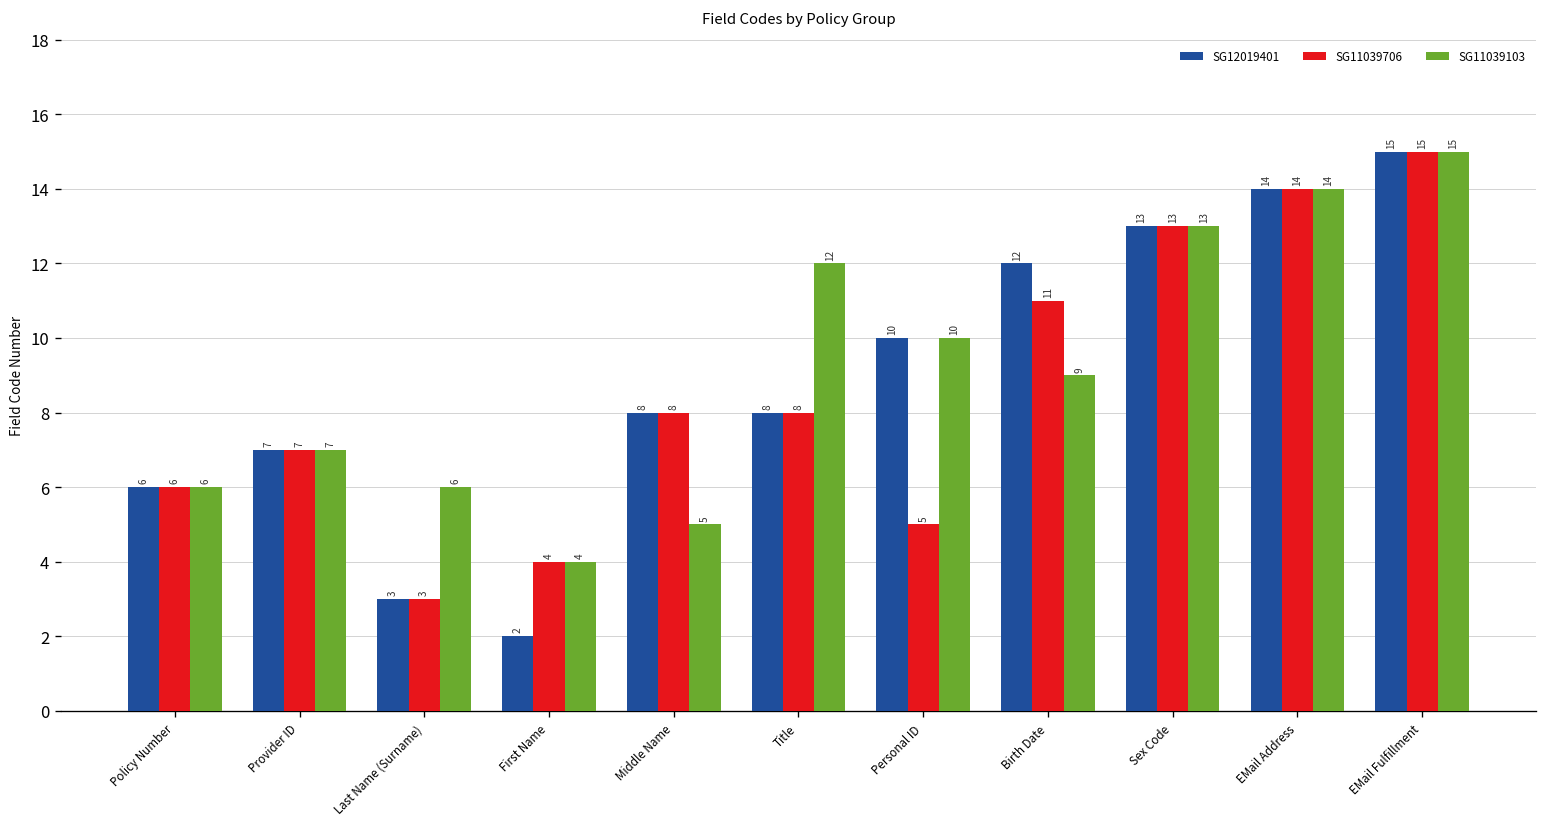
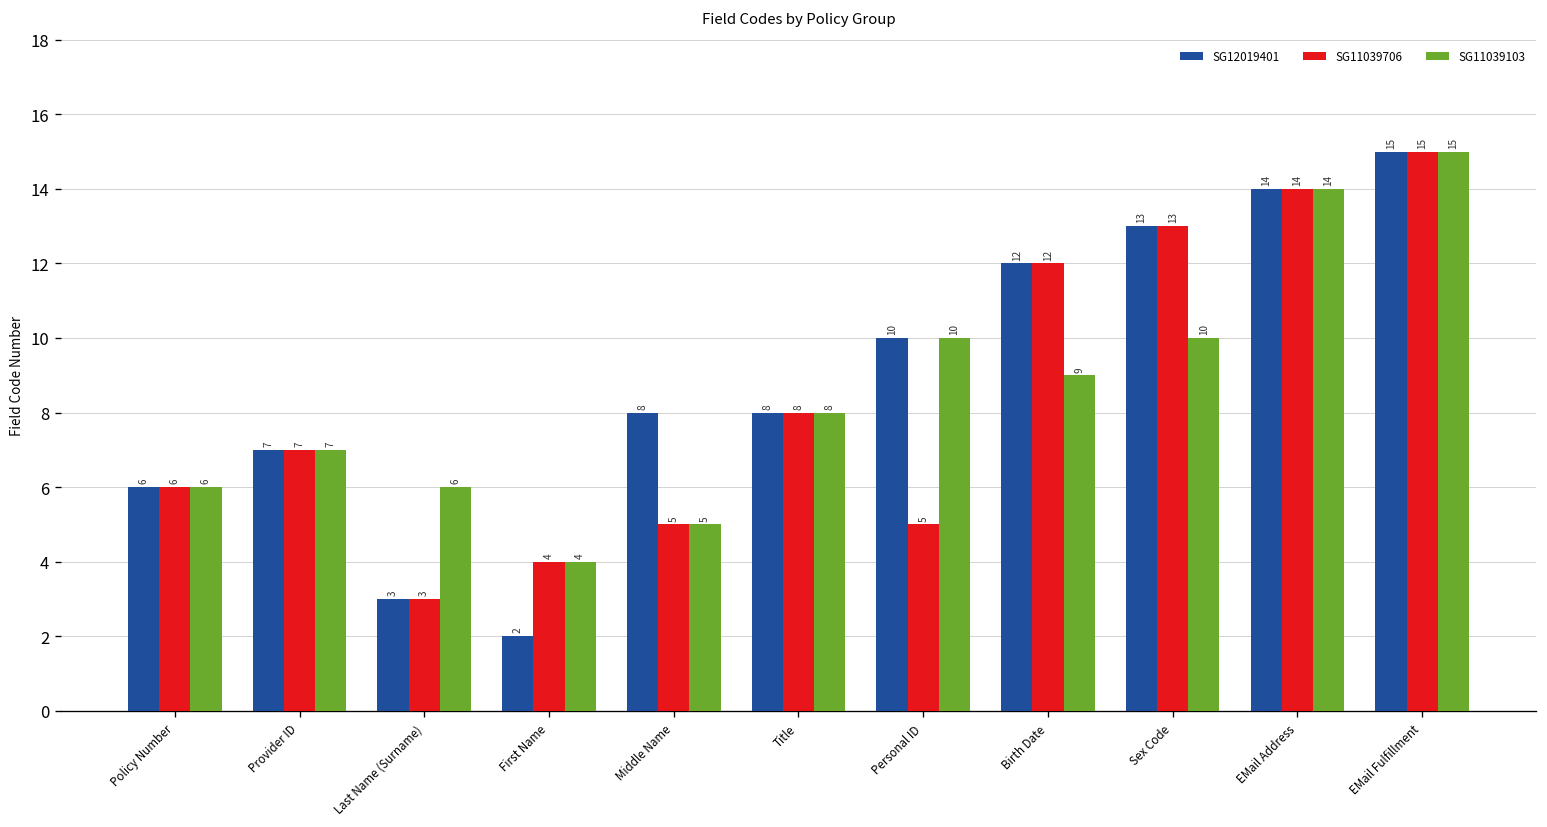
  {
    "SG12019401": {
      "Policy Number": 6,
      "Provider ID": 7,
      "Last Name (Surname)": 3,
      "First Name": 2,
      "Middle Name": 8,
      "Title": 8,
      "Personal ID": 10,
      "Birth Date": 12,
      "Sex Code": 13,
      "EMail Address": 14,
      "EMail Fulfillment": 15
    },
    "SG11039706": {
      "Policy Number": 6,
      "Provider ID": 7,
      "Last Name (Surname)": 3,
      "First Name": 4,
-     "Middle Name": 8,
+     "Middle Name": 5,
      "Title": 8,
      "Personal ID": 5,
-     "Birth Date": 11,
+     "Birth Date": 12,
      "Sex Code": 13,
      "EMail Address": 14,
      "EMail Fulfillment": 15
    },
    "SG11039103": {
      "Policy Number": 6,
      "Provider ID": 7,
      "Last Name (Surname)": 6,
      "First Name": 4,
      "Middle Name": 5,
-     "Title": 12,
+     "Title": 8,
      "Personal ID": 10,
      "Birth Date": 9,
-     "Sex Code": 13,
+     "Sex Code": 10,
      "EMail Address": 14,
      "EMail Fulfillment": 15
    }
  }
